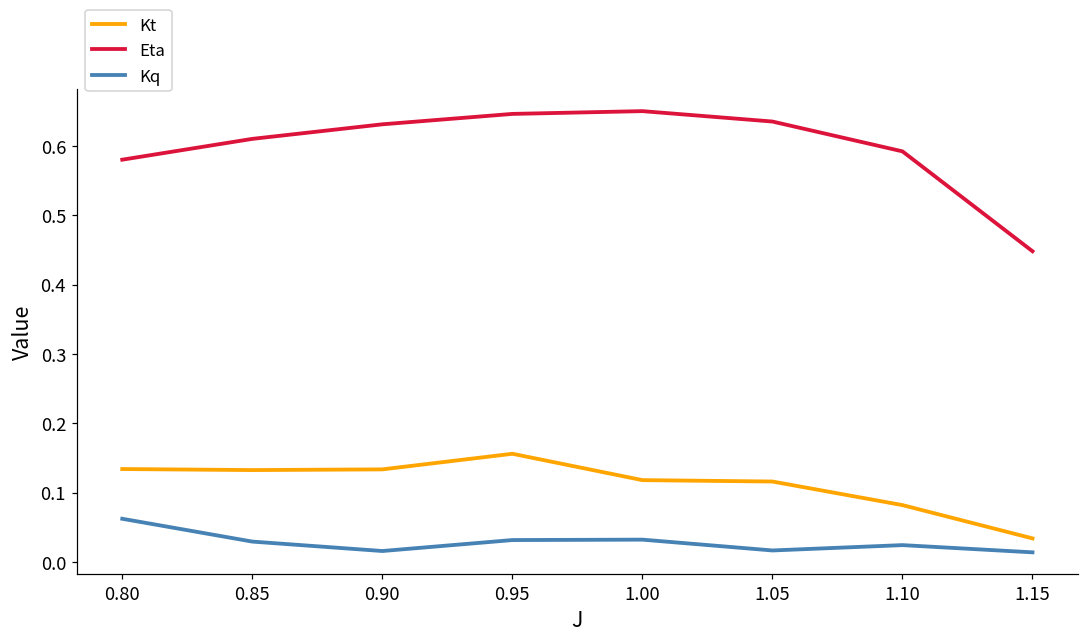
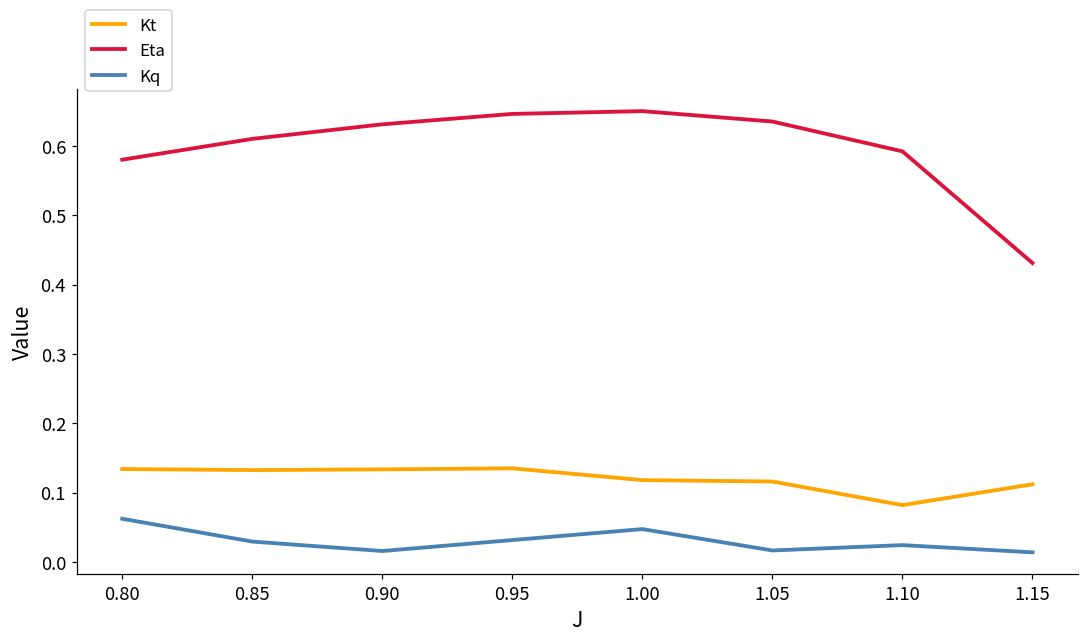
  {
    "Kt": {
      "0.80": 0.13,
      "0.85": 0.13,
      "0.90": 0.13,
-     "0.95": 0.16,
+     "0.95": 0.14,
      "1.00": 0.12,
      "1.05": 0.12,
      "1.10": 0.08,
-     "1.15": 0.03
+     "1.15": 0.11
    },
    "Eta": {
      "0.80": 0.58,
      "0.85": 0.61,
      "0.90": 0.63,
      "0.95": 0.65,
      "1.00": 0.65,
      "1.05": 0.64,
      "1.10": 0.59,
-     "1.15": 0.45
+     "1.15": 0.43
    },
    "Kq": {
      "0.80": 0.06,
      "0.85": 0.03,
      "0.90": 0.02,
      "0.95": 0.03,
-     "1.00": 0.03,
+     "1.00": 0.05,
      "1.05": 0.02,
      "1.10": 0.02,
      "1.15": 0.01
    }
  }
